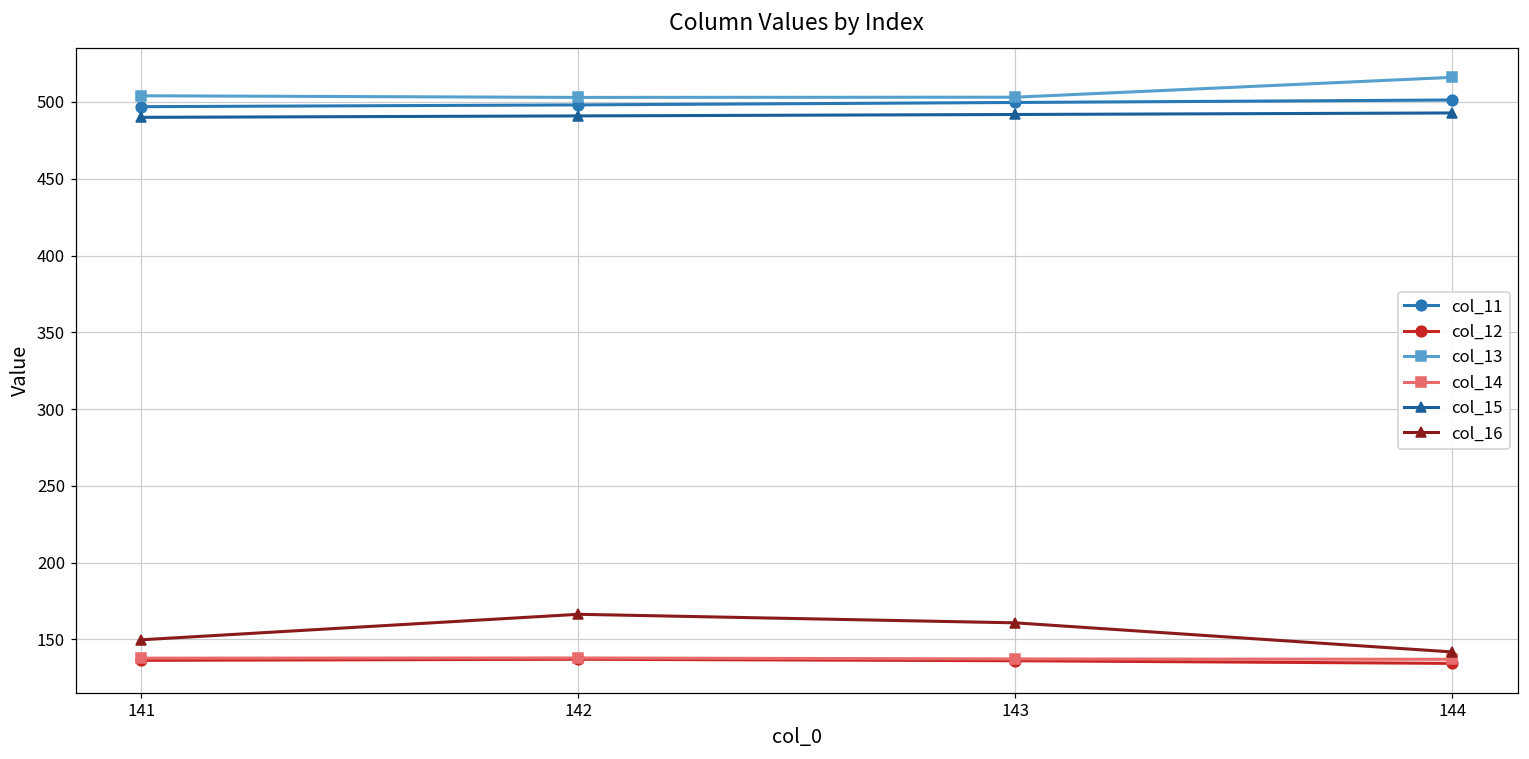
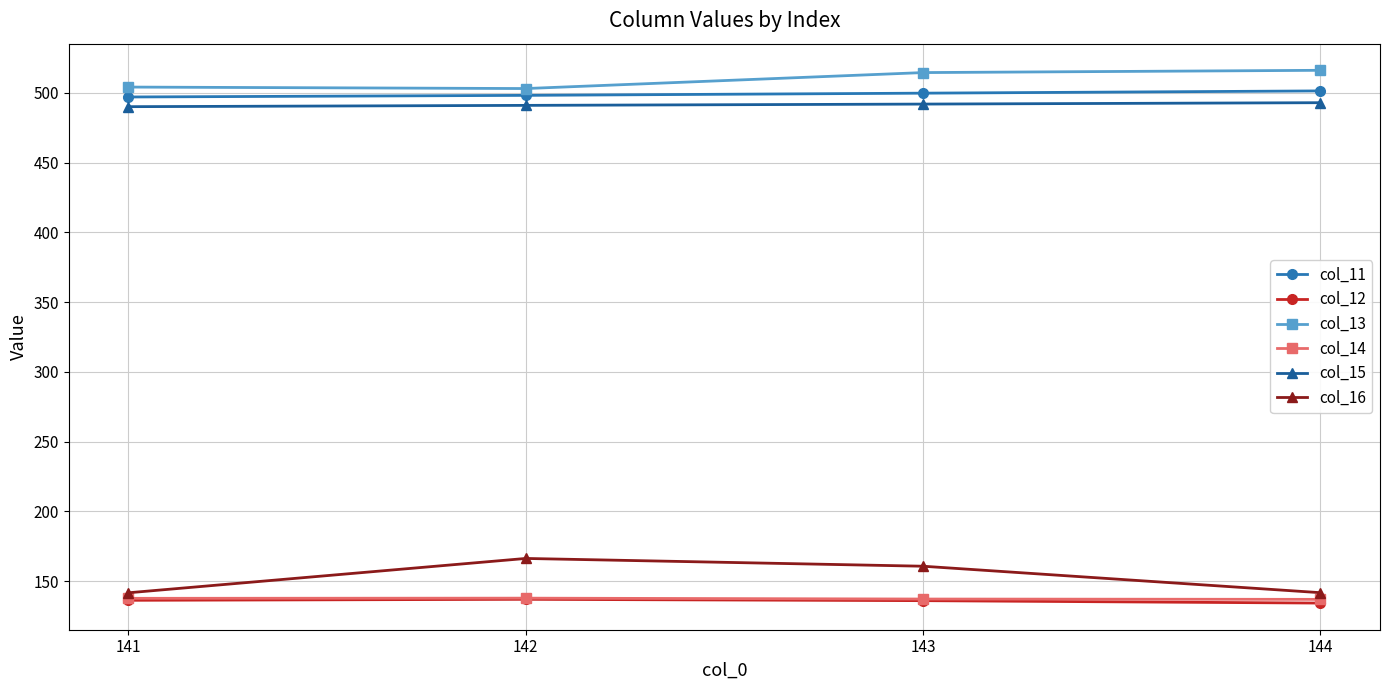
  {
    "col_12": {
      "144": 134
    },
    "col_13": {
      "141": 504,
      "142": 503,
-     "143": 503,
+     "143": 514,
      "144": 516
    },
    "col_14": {
      "144": 137
    },
    "col_16": {
-     "141": 150,
+     "141": 142,
      "142": 166,
      "143": 161,
      "144": 142
    }
  }
